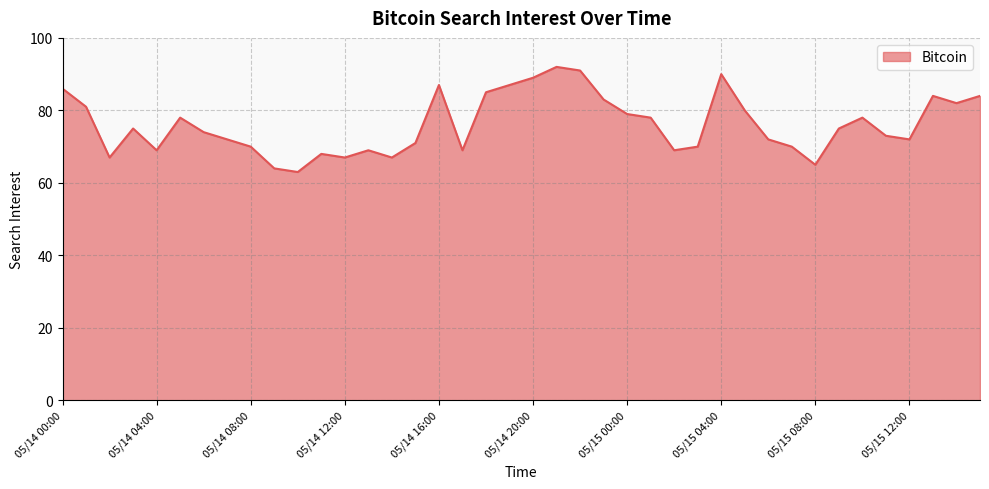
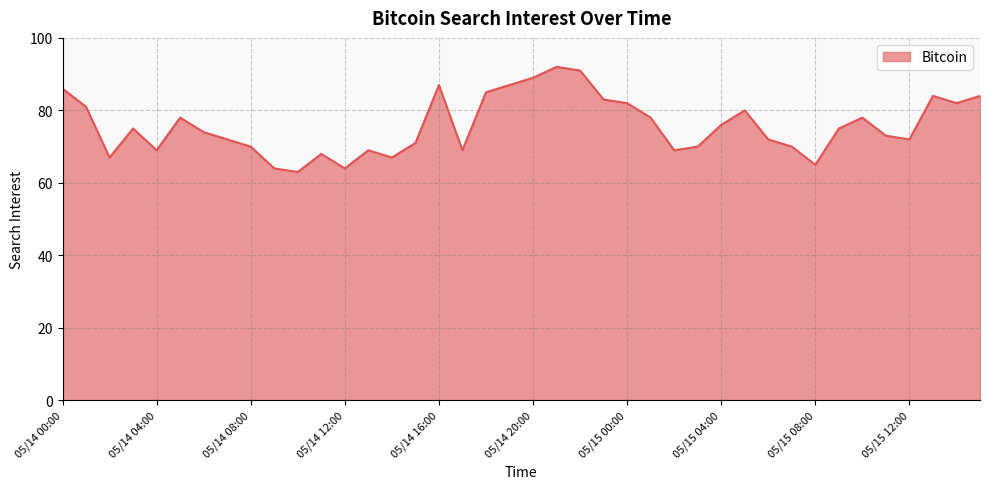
  {
    "05/14 00:00": 86,
    "05/14 04:00": 69,
    "05/14 08:00": 70,
-   "05/14 12:00": 67,
+   "05/14 12:00": 64,
    "05/14 16:00": 87,
    "05/14 20:00": 89,
-   "05/15 00:00": 79,
-   "05/15 04:00": 90,
+   "05/15 00:00": 82,
+   "05/15 04:00": 76,
    "05/15 08:00": 65,
    "05/15 12:00": 72
  }
